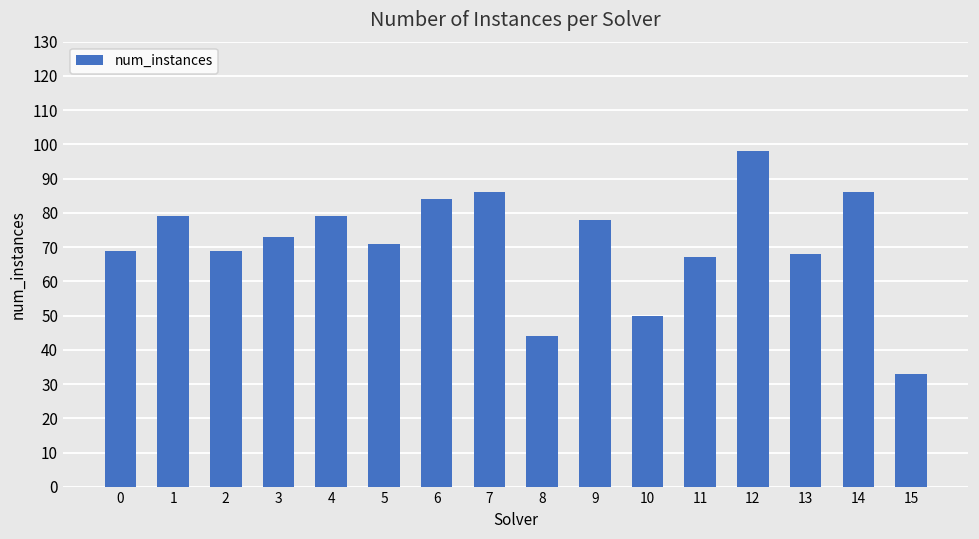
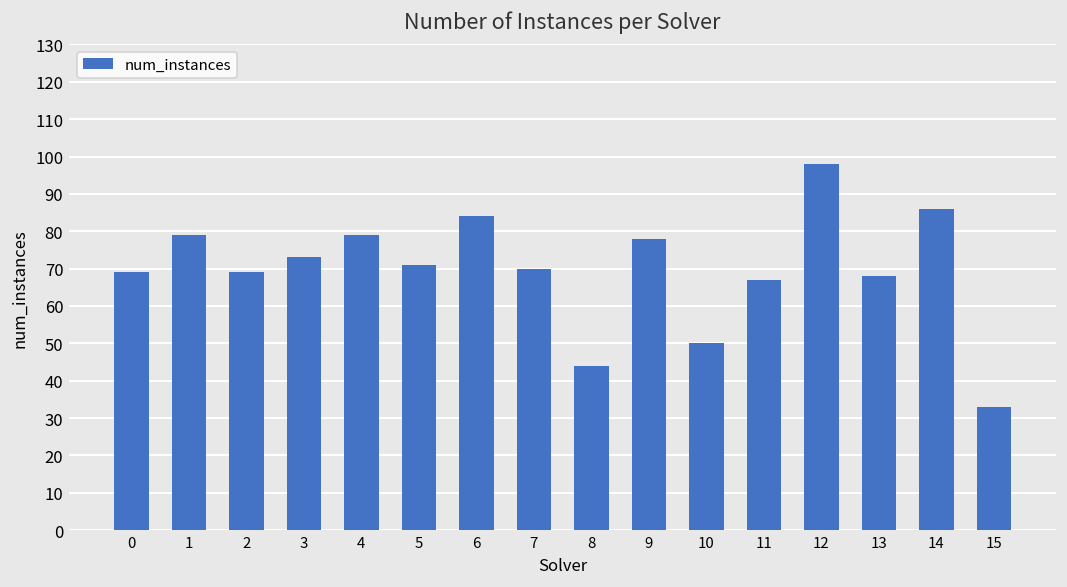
  {
    "0": 69,
    "1": 79,
    "2": 69,
    "3": 73,
    "4": 79,
    "5": 71,
    "6": 84,
-   "7": 86,
+   "7": 70,
    "8": 44,
    "9": 78,
    "10": 50,
    "11": 67,
    "12": 98,
    "13": 68,
    "14": 86,
    "15": 33
  }
